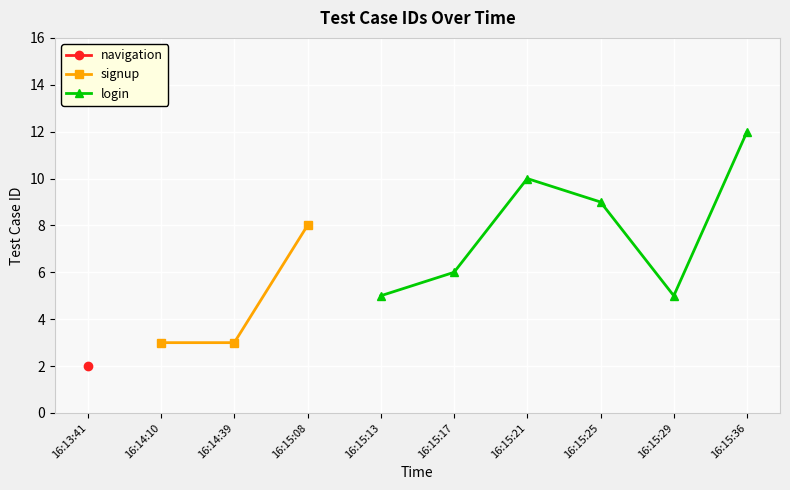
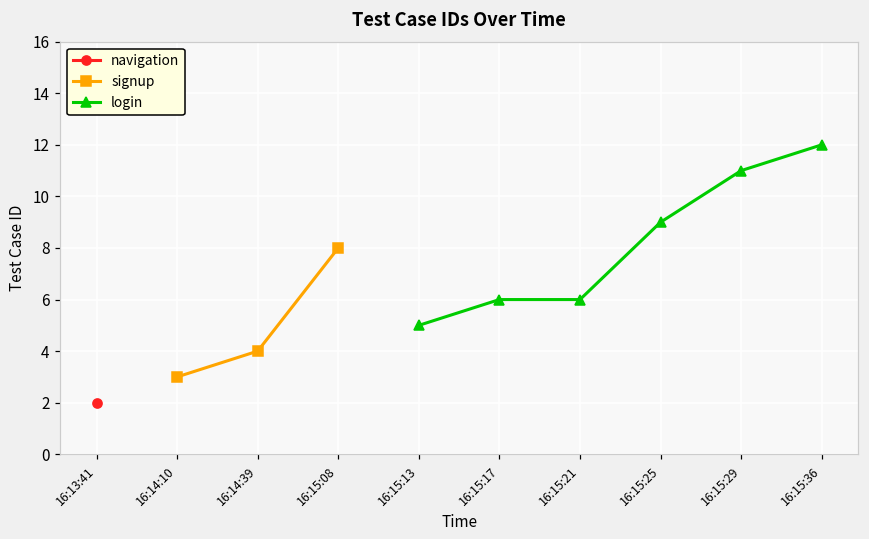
  {
    "navigation": {
      "16:13:41": 2
    },
    "signup": {
      "16:14:10": 3,
-     "16:14:39": 3,
+     "16:14:39": 4,
      "16:15:08": 8
    },
    "login": {
      "16:15:13": 5,
      "16:15:17": 6,
-     "16:15:21": 10,
+     "16:15:21": 6,
      "16:15:25": 9,
-     "16:15:29": 5,
+     "16:15:29": 11,
      "16:15:36": 12
    }
  }
